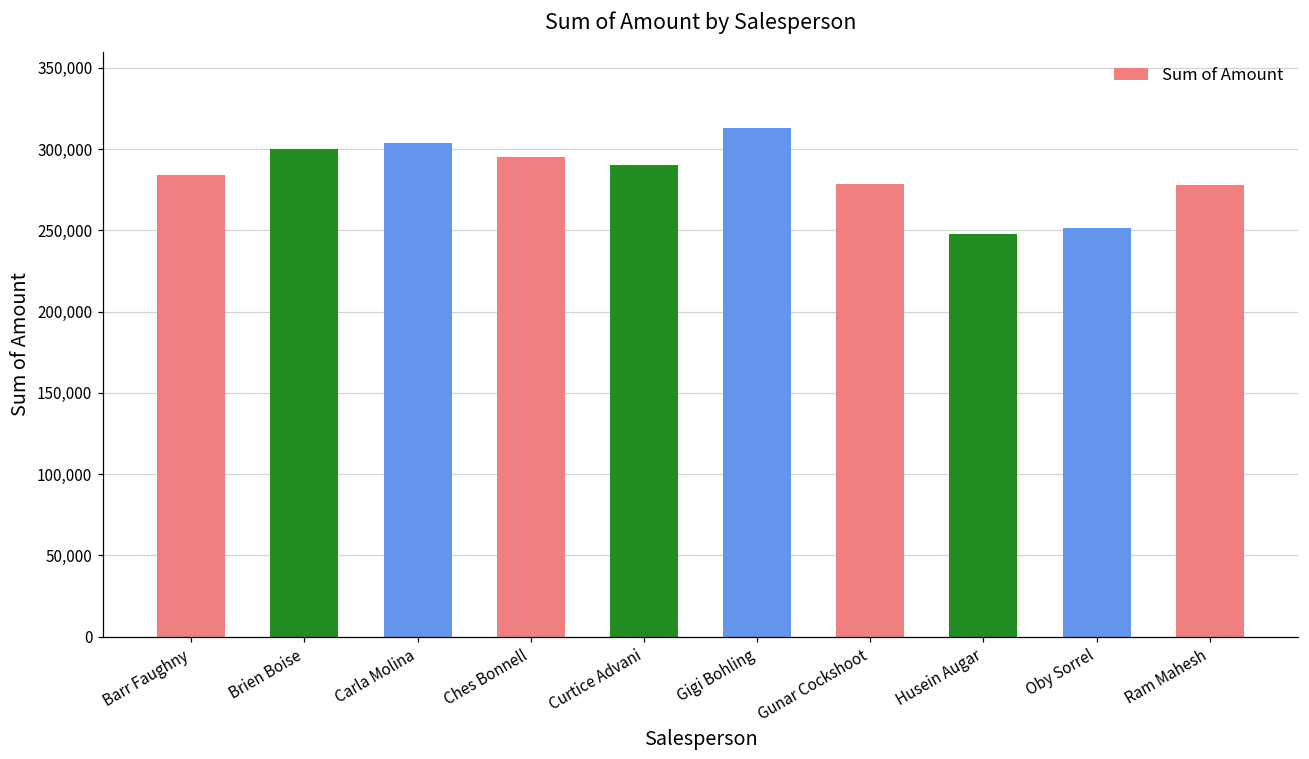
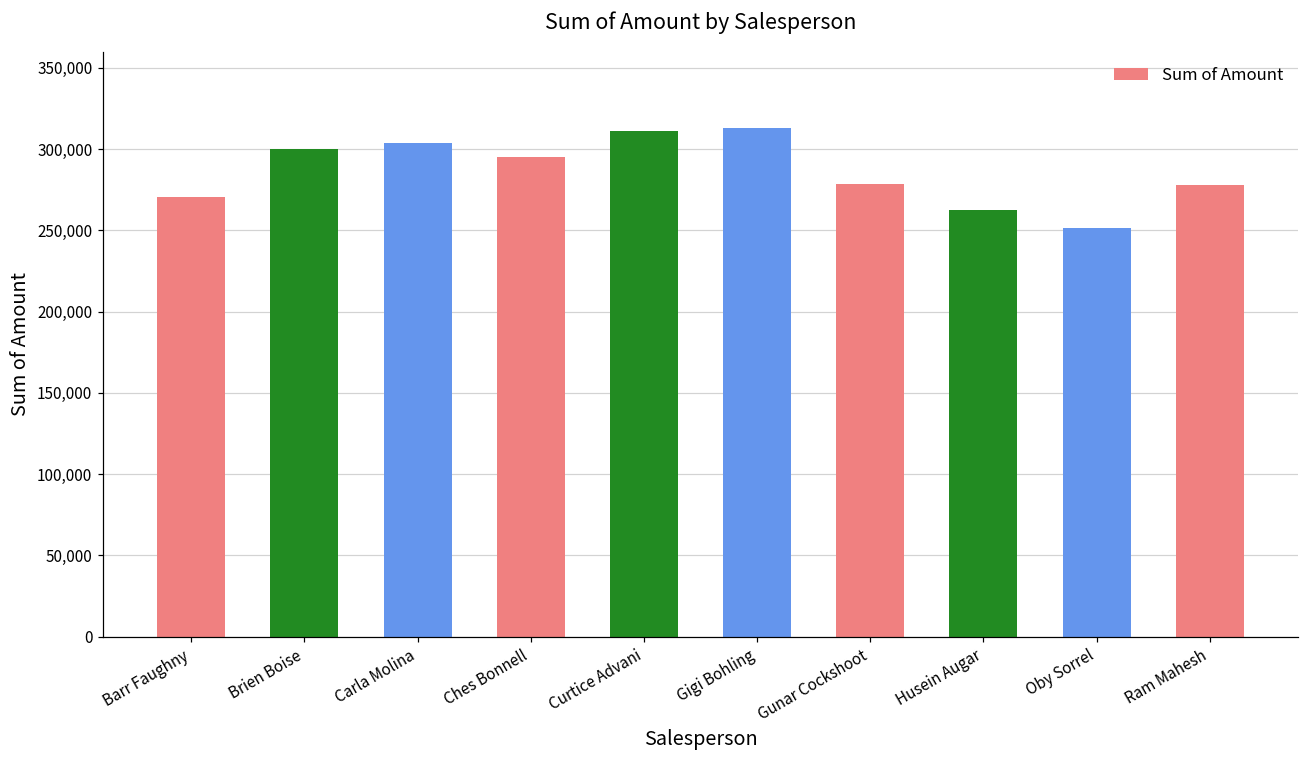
  {
-   "Barr Faughny": "284,000",
+   "Barr Faughny": "270,000",
    "Brien Boise": "300,000",
    "Carla Molina": "304,000",
    "Ches Bonnell": "295,000",
-   "Curtice Advani": "290,000",
+   "Curtice Advani": "311,000",
    "Gigi Bohling": "313,000",
    "Gunar Cockshoot": "278,000",
-   "Husein Augar": "248,000",
+   "Husein Augar": "263,000",
    "Oby Sorrel": "252,000",
    "Ram Mahesh": "278,000"
  }
